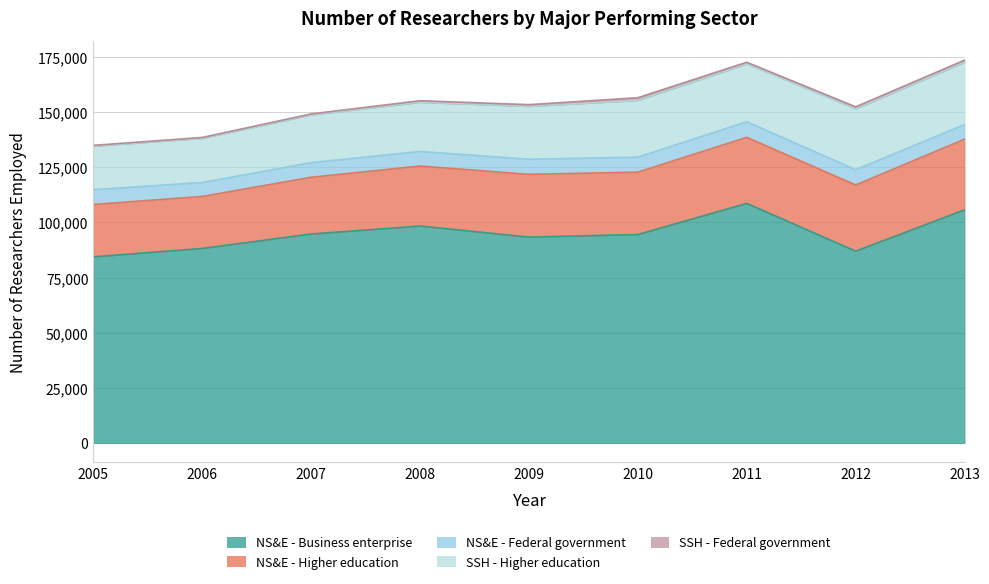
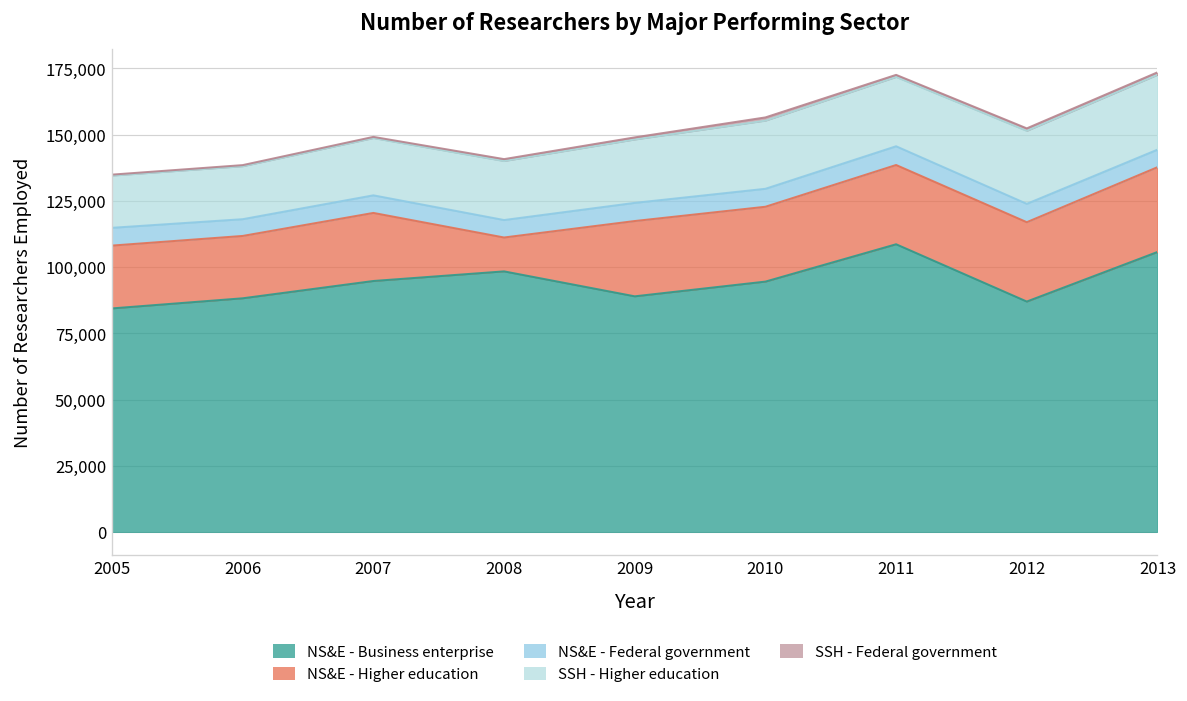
  {
    "NS&E - Business enterprise": {
      "2005": "84,000",
      "2006": "88,000",
      "2007": "95,000",
      "2008": "98,000",
-     "2009": "93,000",
+     "2009": "89,000",
      "2010": "95,000",
      "2011": "109,000",
      "2012": "87,000",
      "2013": "106,000"
    },
    "NS&E - Higher education": {
      "2005": "24,000",
      "2006": "24,000",
      "2007": "26,000",
-     "2008": "27,000",
+     "2008": "13,000",
      "2009": "28,000",
      "2010": "28,000",
      "2011": "30,000",
      "2012": "30,000",
      "2013": "32,000"
    },
    "SSH - Federal government": {
      "2010": "1,000"
    }
  }
